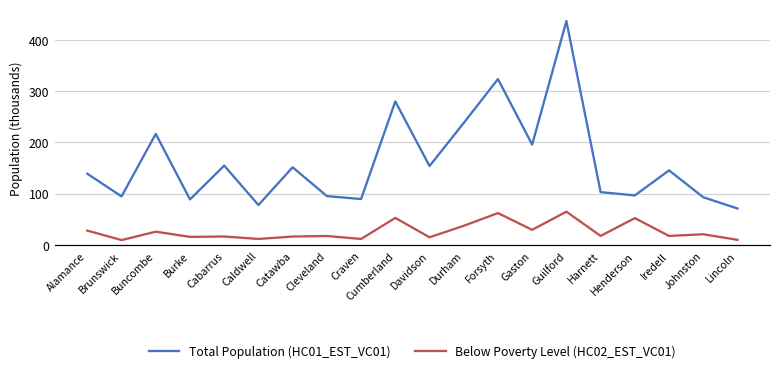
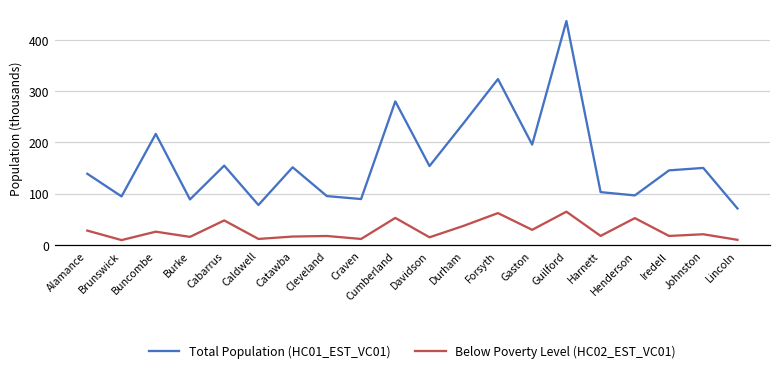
  {
    "Total Population (HC01_EST_VC01)": {
      "Alamance": 140,
      "Brunswick": 90,
      "Buncombe": 220,
      "Burke": 90,
      "Cabarrus": 150,
      "Caldwell": 80,
      "Catawba": 150,
      "Cleveland": 100,
      "Craven": 90,
      "Cumberland": 280,
      "Davidson": 150,
      "Durham": 240,
      "Forsyth": 320,
      "Gaston": 200,
      "Guilford": 440,
      "Harnett": 100,
      "Henderson": 100,
      "Iredell": 150,
-     "Johnston": 90,
+     "Johnston": 150,
      "Lincoln": 70
    },
    "Below Poverty Level (HC02_EST_VC01)": {
      "Alamance": 30,
      "Brunswick": 10,
      "Buncombe": 30,
      "Burke": 20,
-     "Cabarrus": 20,
+     "Cabarrus": 50,
      "Caldwell": 10,
      "Catawba": 20,
      "Cleveland": 20,
      "Craven": 10,
      "Cumberland": 50,
      "Davidson": 10,
      "Durham": 40,
      "Forsyth": 60,
      "Gaston": 30,
      "Guilford": 60,
      "Harnett": 20,
      "Henderson": 50,
      "Iredell": 20,
      "Johnston": 20,
      "Lincoln": 10
    }
  }
